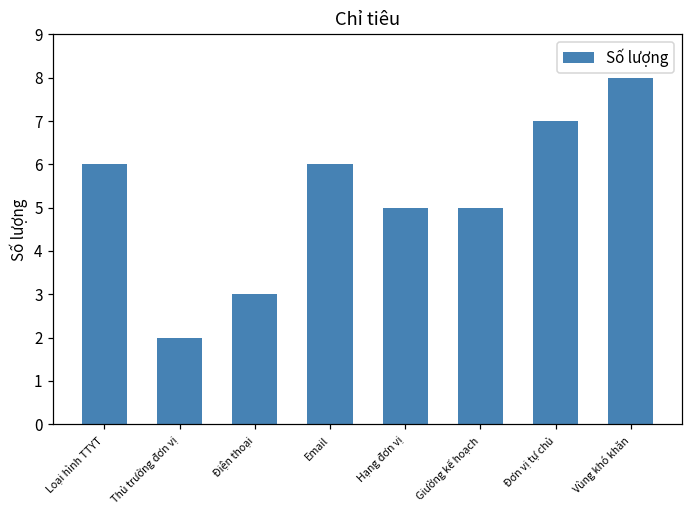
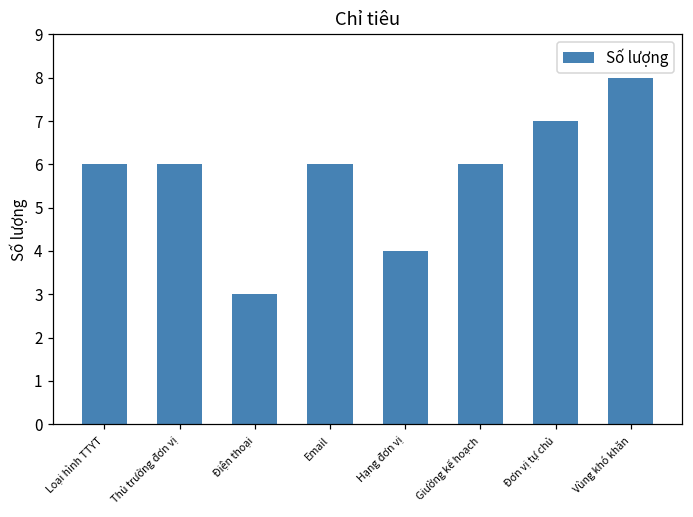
  {
    "Loại hình TTYT": 6,
-   "Thủ trưởng đơn vị": 2,
+   "Thủ trưởng đơn vị": 6,
    "Điện thoại": 3,
    "Email": 6,
-   "Hạng đơn vị": 5,
-   "Giường kế hoạch": 5,
+   "Hạng đơn vị": 4,
+   "Giường kế hoạch": 6,
    "Đơn vị tự chủ": 7,
    "Vùng khó khăn": 8
  }
